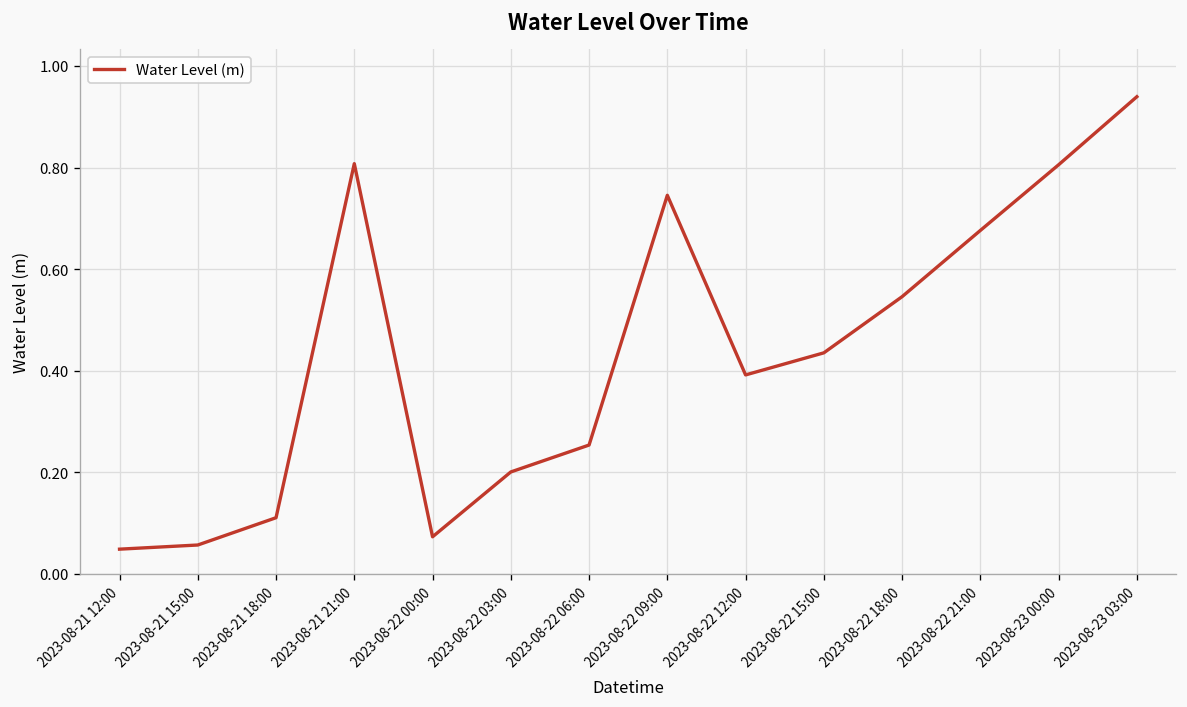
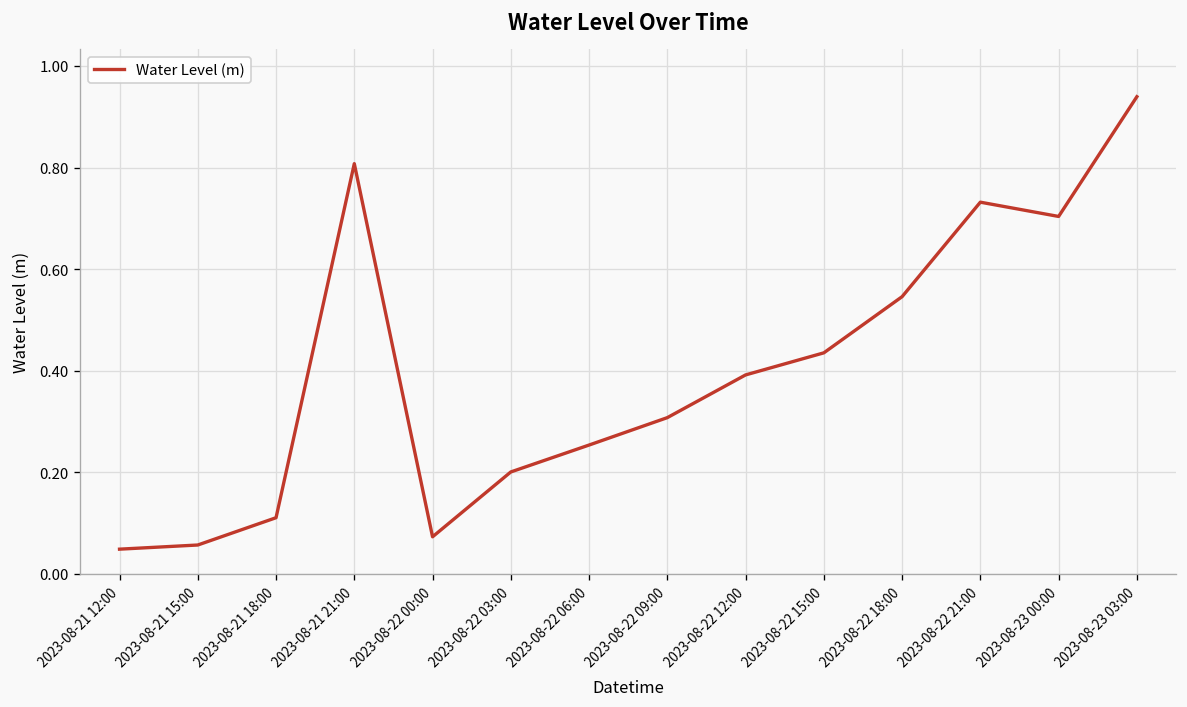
  {
    "2023-08-21 12:00": 0.05,
    "2023-08-21 15:00": 0.06,
    "2023-08-21 18:00": 0.11,
    "2023-08-21 21:00": 0.81,
    "2023-08-22 00:00": 0.07,
    "2023-08-22 03:00": 0.20,
    "2023-08-22 06:00": 0.25,
-   "2023-08-22 09:00": 0.75,
+   "2023-08-22 09:00": 0.31,
    "2023-08-22 12:00": 0.39,
    "2023-08-22 15:00": 0.44,
    "2023-08-22 18:00": 0.55,
-   "2023-08-22 21:00": 0.68,
-   "2023-08-23 00:00": 0.81,
+   "2023-08-22 21:00": 0.73,
+   "2023-08-23 00:00": 0.70,
    "2023-08-23 03:00": 0.94
  }
